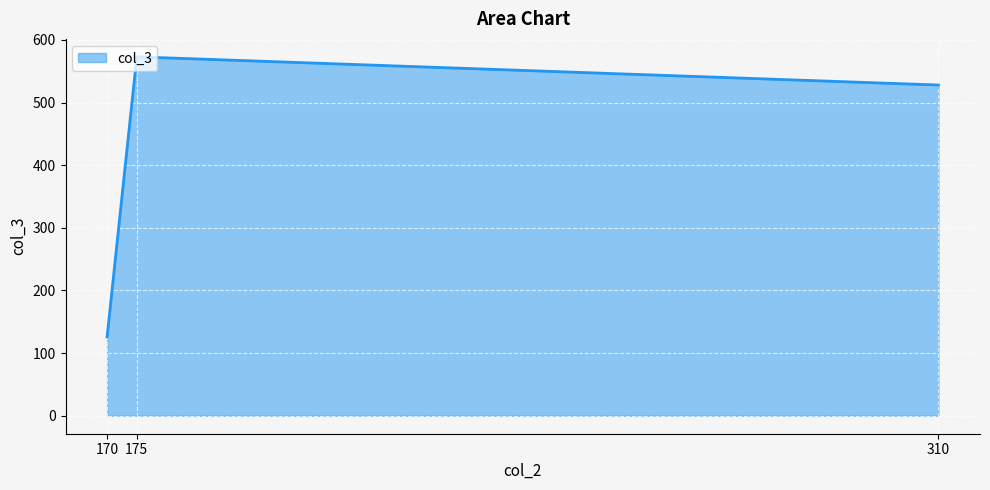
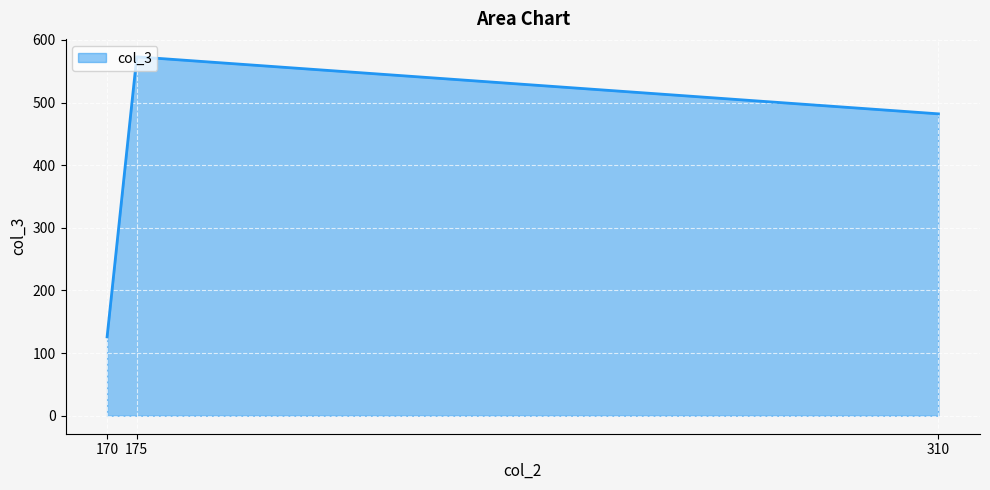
  {
    "170": 130,
-   "310": 530
+   "310": 480
  }
